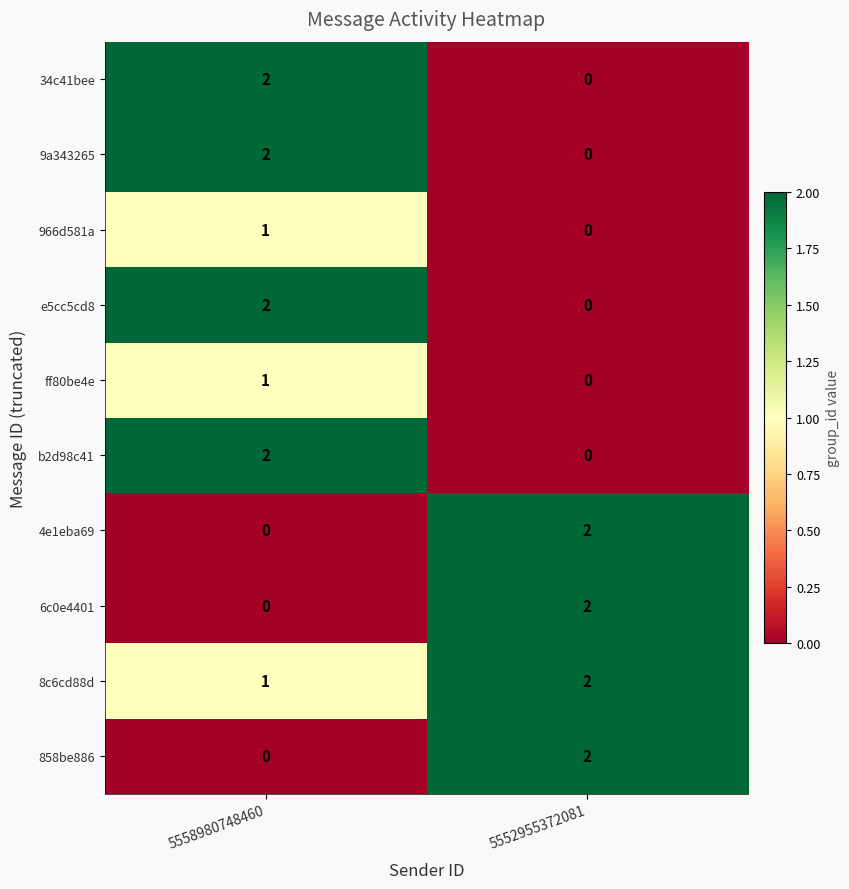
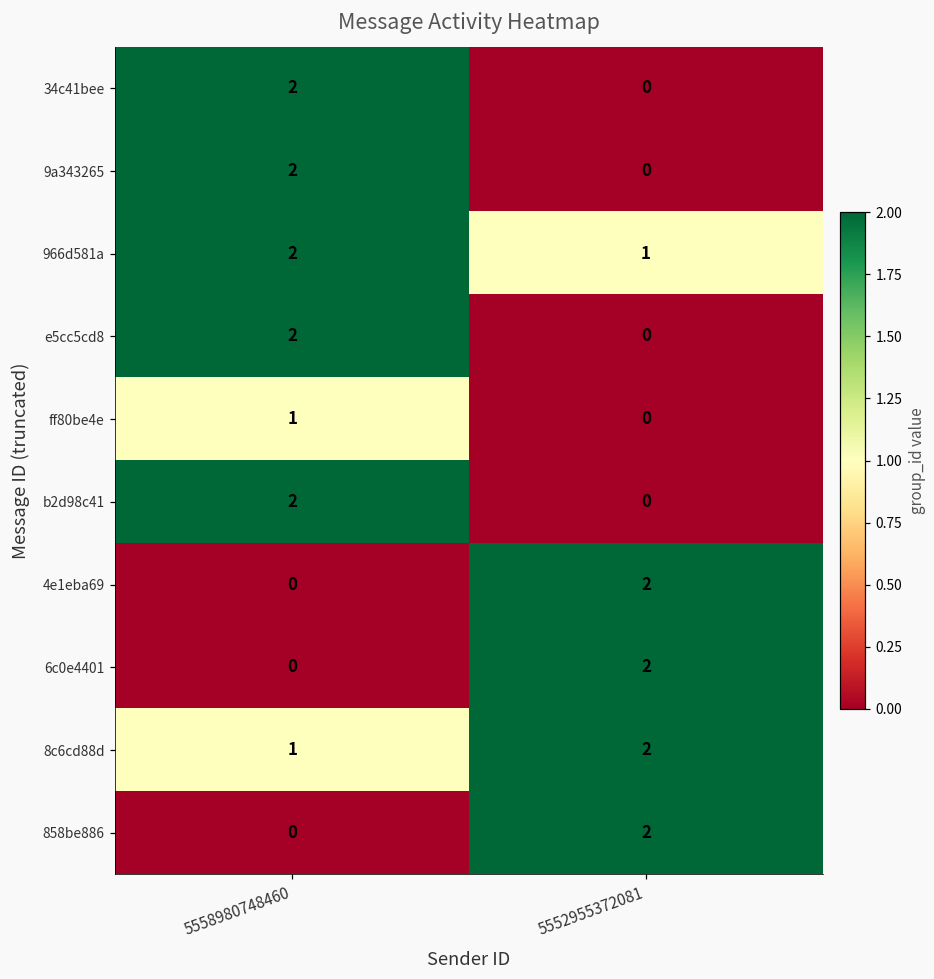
  {
    "34c41bee": {
      "5558980748460": 2,
      "5552955372081": 0
    },
    "9a343265": {
      "5558980748460": 2,
      "5552955372081": 0
    },
    "966d581a": {
-     "5558980748460": 1,
-     "5552955372081": 0
+     "5558980748460": 2,
+     "5552955372081": 1
    },
    "e5cc5cd8": {
      "5558980748460": 2,
      "5552955372081": 0
    },
    "ff80be4e": {
      "5558980748460": 1,
      "5552955372081": 0
    },
    "b2d98c41": {
      "5558980748460": 2,
      "5552955372081": 0
    },
    "4e1eba69": {
      "5558980748460": 0,
      "5552955372081": 2
    },
    "6c0e4401": {
      "5558980748460": 0,
      "5552955372081": 2
    },
    "8c6cd88d": {
      "5558980748460": 1,
      "5552955372081": 2
    },
    "858be886": {
      "5558980748460": 0,
      "5552955372081": 2
    }
  }
